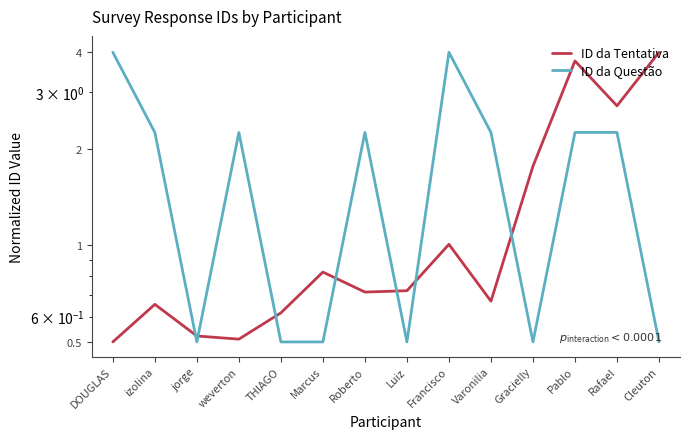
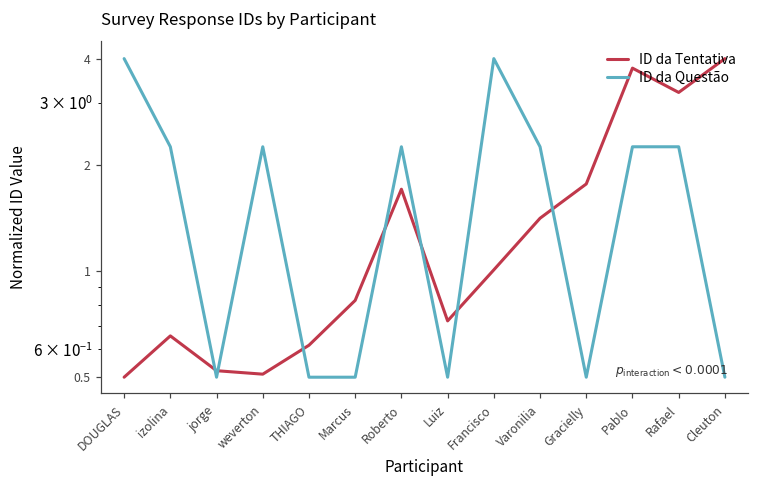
  {
    "ID da Tentativa": {
      "DOUGLAS": 0.50,
      "izolina": 0.65,
      "jorge": 0.52,
      "weverton": 0.51,
      "THIAGO": 0.62,
      "Marcus": 0.83,
-     "Roberto": 0.72,
+     "Roberto": 1.7,
      "Luiz": 0.72,
      "Francisco": 1.01,
-     "Varonilia": 0.67,
+     "Varonilia": 1.4,
      "Gracielly": 1.8,
      "Pablo": 3.8,
-     "Rafael": 2.7,
+     "Rafael": 3.2,
      "Cleuton": 4.0
    },
    "ID da Questão": {
      "DOUGLAS": 4.0,
      "izolina": 2.2,
      "jorge": 0.50,
      "weverton": 2.2,
      "THIAGO": 0.50,
      "Marcus": 0.50,
      "Roberto": 2.2,
      "Luiz": 0.50,
      "Francisco": 4.0,
      "Varonilia": 2.2,
      "Gracielly": 0.50,
      "Pablo": 2.2,
      "Rafael": 2.2,
      "Cleuton": 0.50
    }
  }
